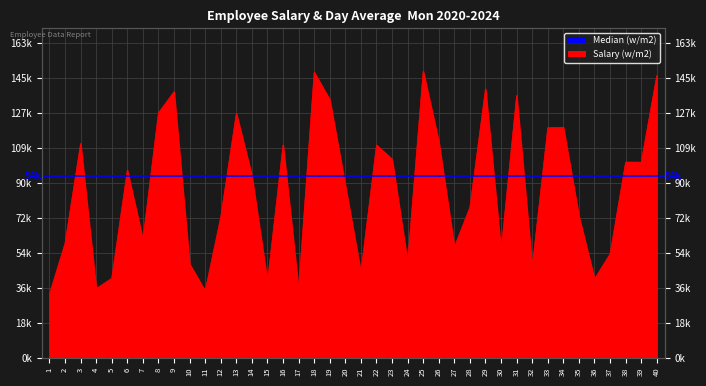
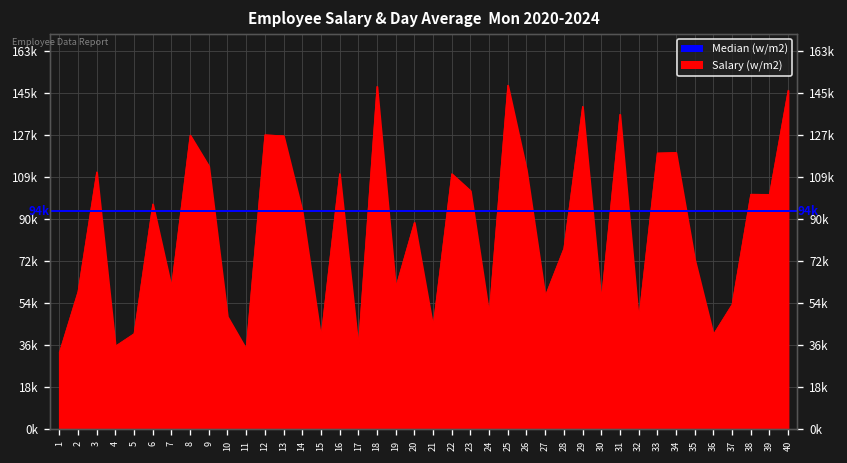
  {
    "1": 33000,
    "2": 59000,
    "3": 111000,
    "4": 36000,
    "5": 41000,
    "6": 97000,
    "7": 61000,
    "8": 127000,
-   "9": 138000,
+   "9": 114000,
    "10": 49000,
    "11": 35000,
-   "12": 73000,
+   "12": 127000,
    "13": 127000,
    "14": 94000,
    "15": 39000,
    "16": 110000,
    "17": 35000,
    "18": 148000,
-   "19": 134000,
+   "19": 61000,
    "20": 89000,
    "21": 44000,
    "22": 110000,
    "23": 103000,
    "24": 50000,
    "25": 149000,
    "26": 112000,
    "27": 57000,
    "28": 78000,
    "29": 140000,
    "30": 56000,
    "31": 136000,
    "32": 47000,
    "33": 119000,
    "34": 120000,
    "35": 73000,
    "36": 41000,
    "37": 54000,
    "38": 102000,
    "40": 147000
  }
